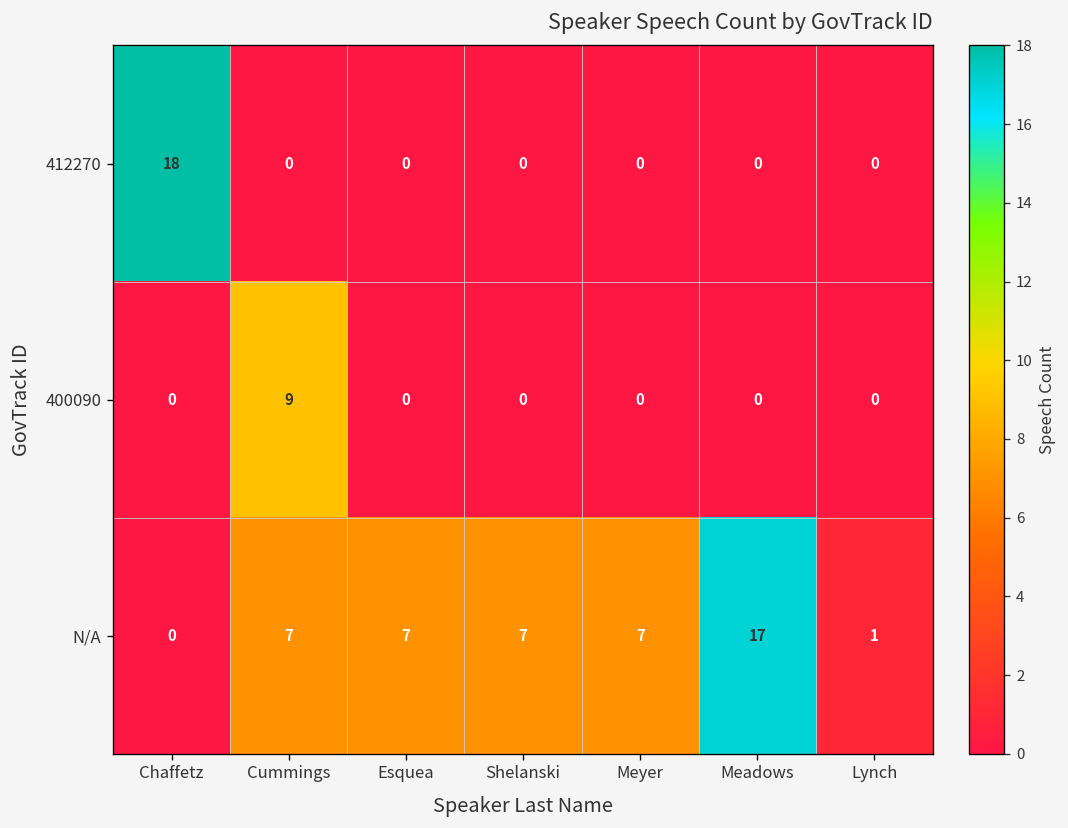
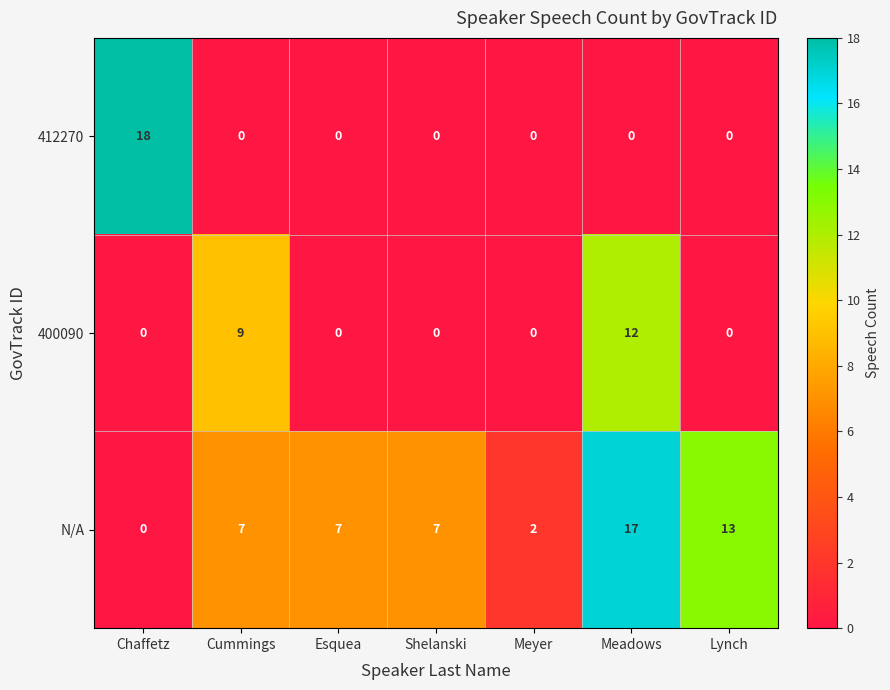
  {
    "412270": {
      "Chaffetz": 18,
      "Cummings": 0,
      "Esquea": 0,
      "Shelanski": 0,
      "Meyer": 0,
      "Meadows": 0,
      "Lynch": 0
    },
    "400090": {
      "Chaffetz": 0,
      "Cummings": 9,
      "Esquea": 0,
      "Shelanski": 0,
      "Meyer": 0,
-     "Meadows": 0,
+     "Meadows": 12,
      "Lynch": 0
    },
    "N/A": {
      "Chaffetz": 0,
      "Cummings": 7,
      "Esquea": 7,
      "Shelanski": 7,
-     "Meyer": 7,
+     "Meyer": 2,
      "Meadows": 17,
-     "Lynch": 1
+     "Lynch": 13
    }
  }
